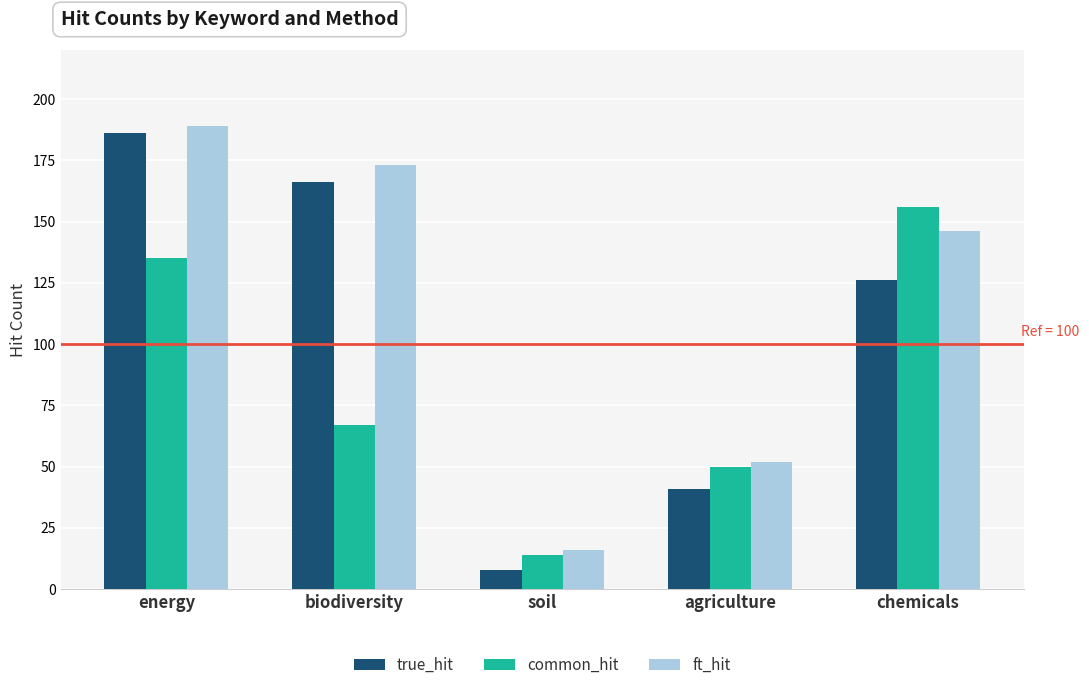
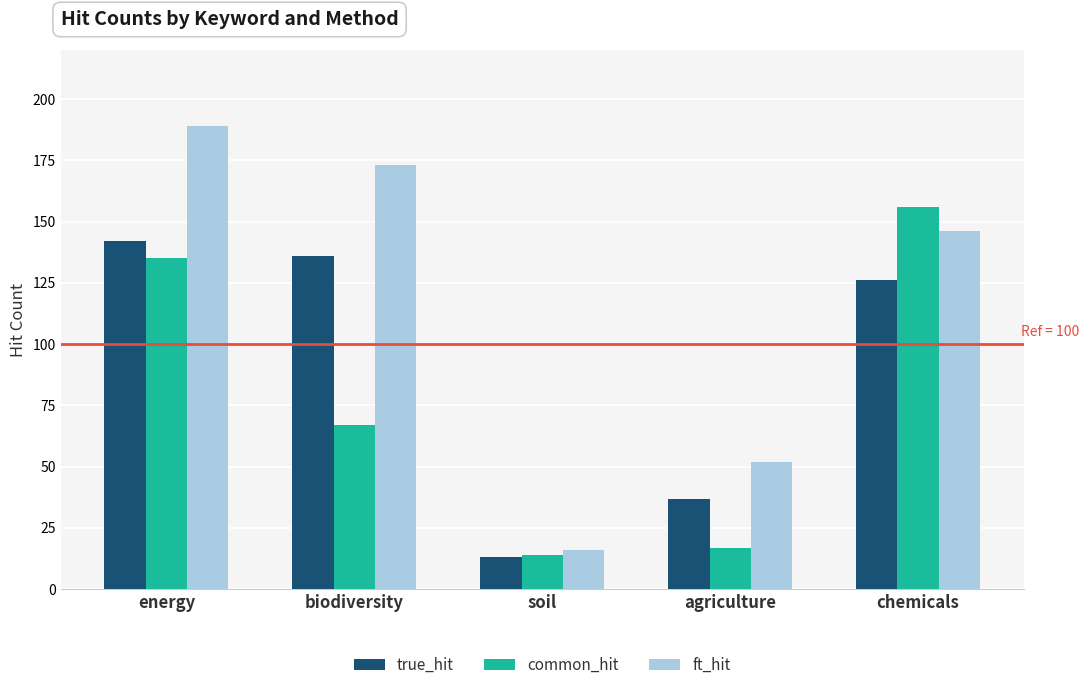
  {
    "true_hit": {
-     "energy": 186,
-     "biodiversity": 166,
-     "soil": 8,
-     "agriculture": 41,
+     "energy": 142,
+     "biodiversity": 136,
+     "soil": 13,
+     "agriculture": 37,
      "chemicals": 126
    },
    "common_hit": {
      "energy": 135,
      "biodiversity": 67,
      "soil": 14,
-     "agriculture": 50,
+     "agriculture": 17,
      "chemicals": 156
    },
    "ft_hit": {
      "energy": 189,
      "biodiversity": 173,
      "soil": 16,
      "agriculture": 52,
      "chemicals": 146
    }
  }
